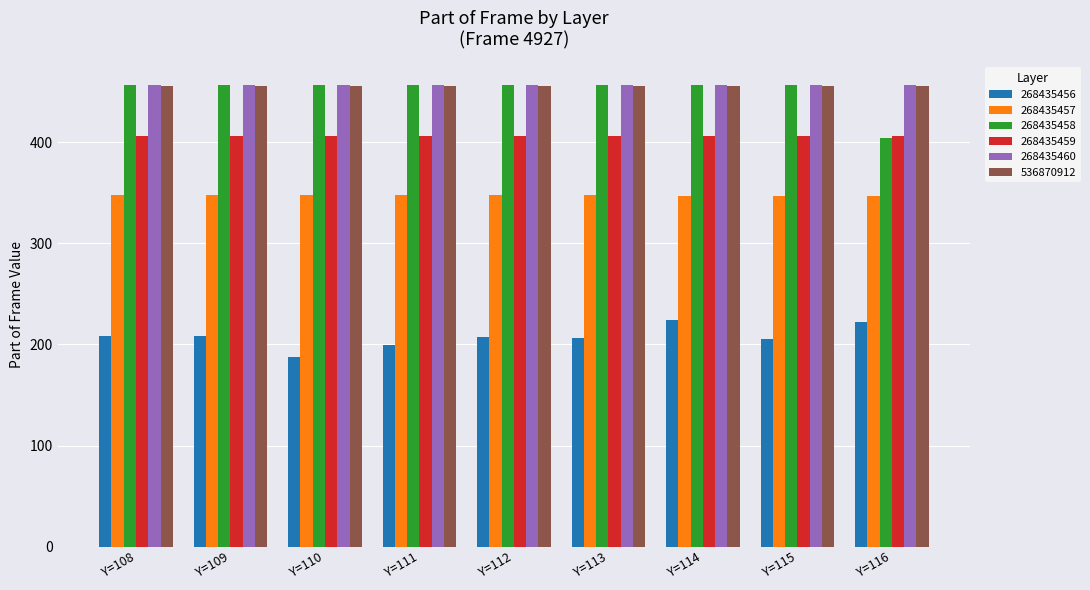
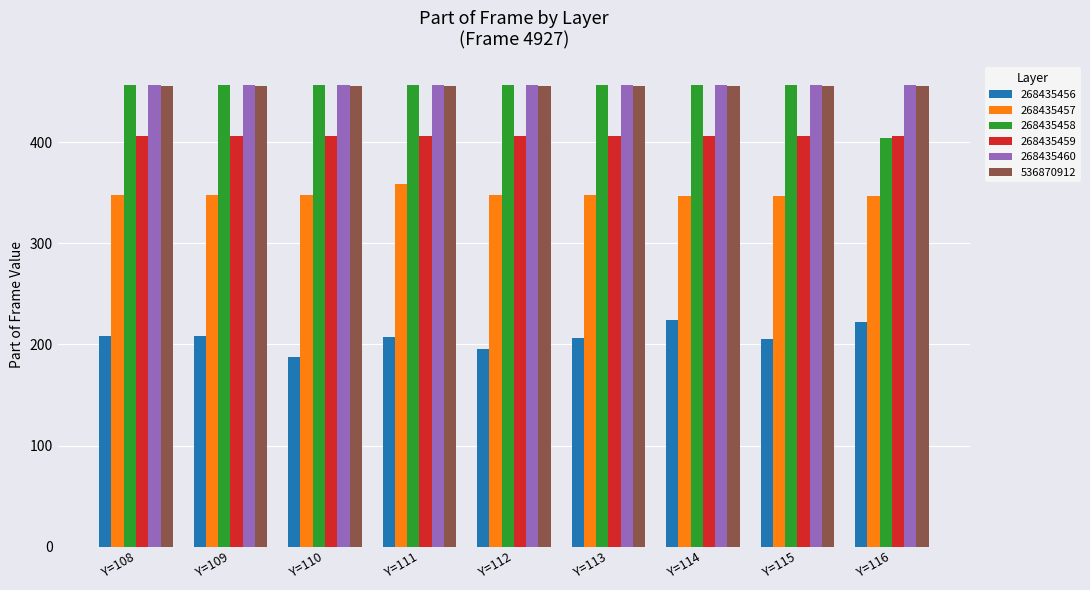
  {
    "268435456": {
      "Y=108": 208,
      "Y=109": 208,
      "Y=110": 188,
-     "Y=111": 199,
-     "Y=112": 207,
+     "Y=111": 207,
+     "Y=112": 196,
      "Y=113": 206,
      "Y=114": 224,
      "Y=115": 205,
      "Y=116": 222
    },
    "268435457": {
      "Y=108": 348,
      "Y=109": 348,
      "Y=110": 348,
-     "Y=111": 348,
+     "Y=111": 359,
      "Y=112": 348,
      "Y=113": 348,
      "Y=114": 347,
      "Y=115": 347,
      "Y=116": 347
    },
    "268435458": {
      "Y=108": 457,
      "Y=109": 457,
      "Y=110": 457,
      "Y=111": 457,
      "Y=112": 457,
      "Y=113": 457,
      "Y=114": 457,
      "Y=115": 457,
      "Y=116": 404
    },
    "268435459": {
      "Y=108": 406,
      "Y=109": 406,
      "Y=110": 406,
      "Y=111": 406,
      "Y=112": 406,
      "Y=113": 406,
      "Y=114": 406,
      "Y=115": 406,
      "Y=116": 406
    },
    "268435460": {
      "Y=108": 457,
      "Y=109": 457,
      "Y=110": 457,
      "Y=111": 457,
      "Y=112": 457,
      "Y=113": 457,
      "Y=114": 457,
      "Y=115": 457,
      "Y=116": 457
    },
    "536870912": {
      "Y=108": 456,
      "Y=109": 456,
      "Y=110": 456,
      "Y=111": 456,
      "Y=112": 456,
      "Y=113": 456,
      "Y=114": 456,
      "Y=115": 456,
      "Y=116": 456
    }
  }
